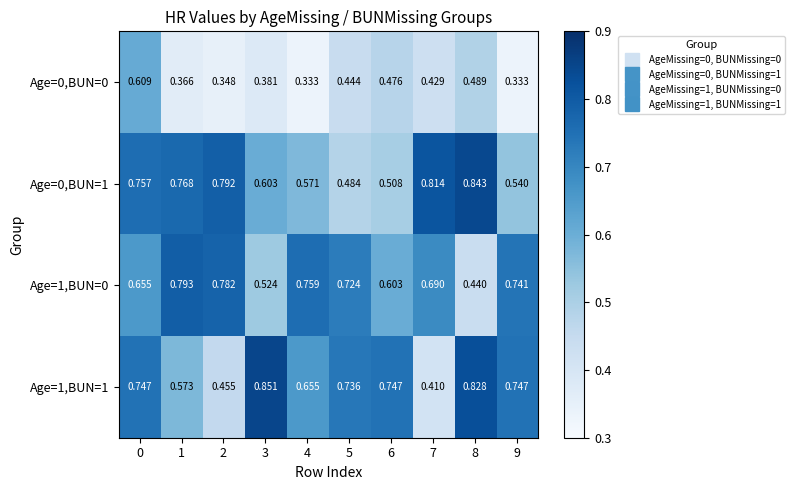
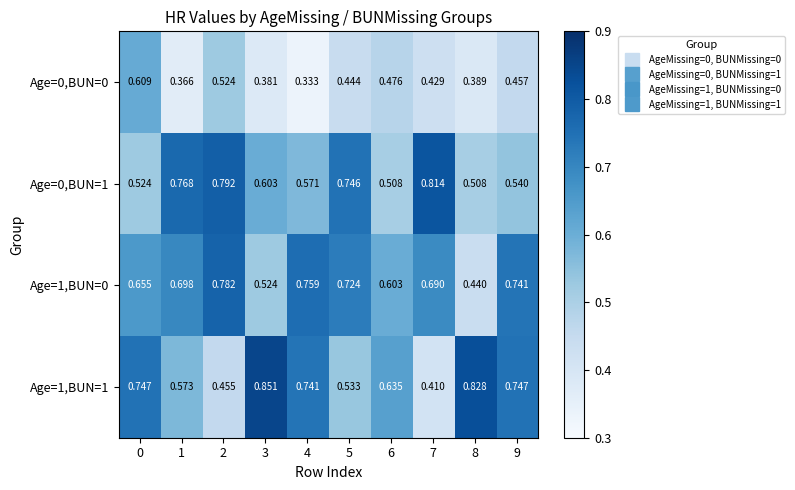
  {
    "Age=0,BUN=0": {
      "0": 0.609,
      "1": 0.366,
-     "2": 0.348,
+     "2": 0.524,
      "3": 0.381,
      "4": 0.333,
      "5": 0.444,
      "6": 0.476,
      "7": 0.429,
-     "8": 0.489,
-     "9": 0.333
+     "8": 0.389,
+     "9": 0.457
    },
    "Age=0,BUN=1": {
-     "0": 0.757,
+     "0": 0.524,
      "1": 0.768,
      "2": 0.792,
      "3": 0.603,
      "4": 0.571,
-     "5": 0.484,
+     "5": 0.746,
      "6": 0.508,
      "7": 0.814,
-     "8": 0.843,
+     "8": 0.508,
      "9": 0.540
    },
    "Age=1,BUN=0": {
      "0": 0.655,
-     "1": 0.793,
+     "1": 0.698,
      "2": 0.782,
      "3": 0.524,
      "4": 0.759,
      "5": 0.724,
      "6": 0.603,
      "7": 0.690,
      "8": 0.440,
      "9": 0.741
    },
    "Age=1,BUN=1": {
      "0": 0.747,
      "1": 0.573,
      "2": 0.455,
      "3": 0.851,
-     "4": 0.655,
-     "5": 0.736,
-     "6": 0.747,
+     "4": 0.741,
+     "5": 0.533,
+     "6": 0.635,
      "7": 0.410,
      "8": 0.828,
      "9": 0.747
    }
  }
